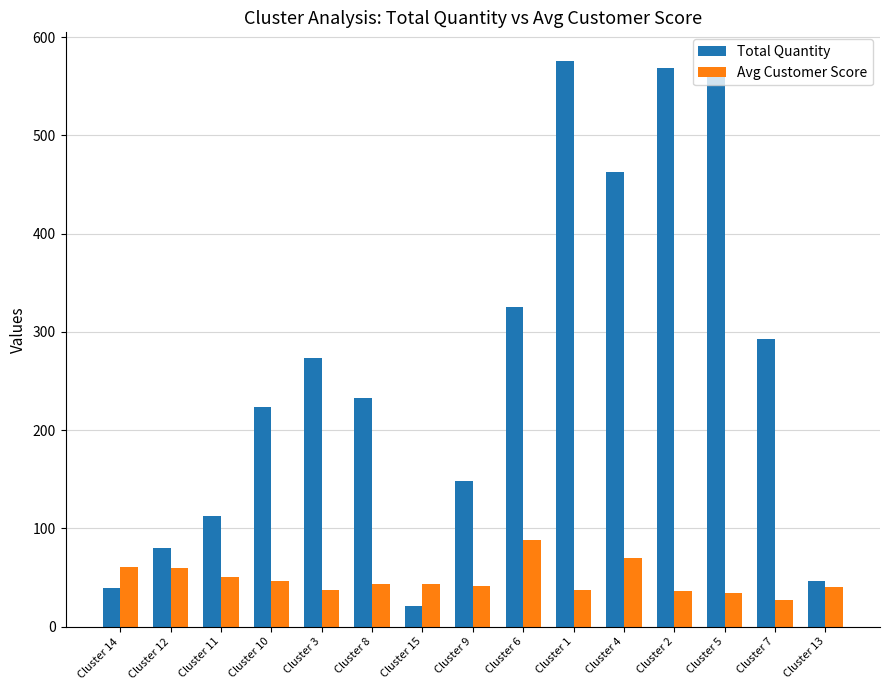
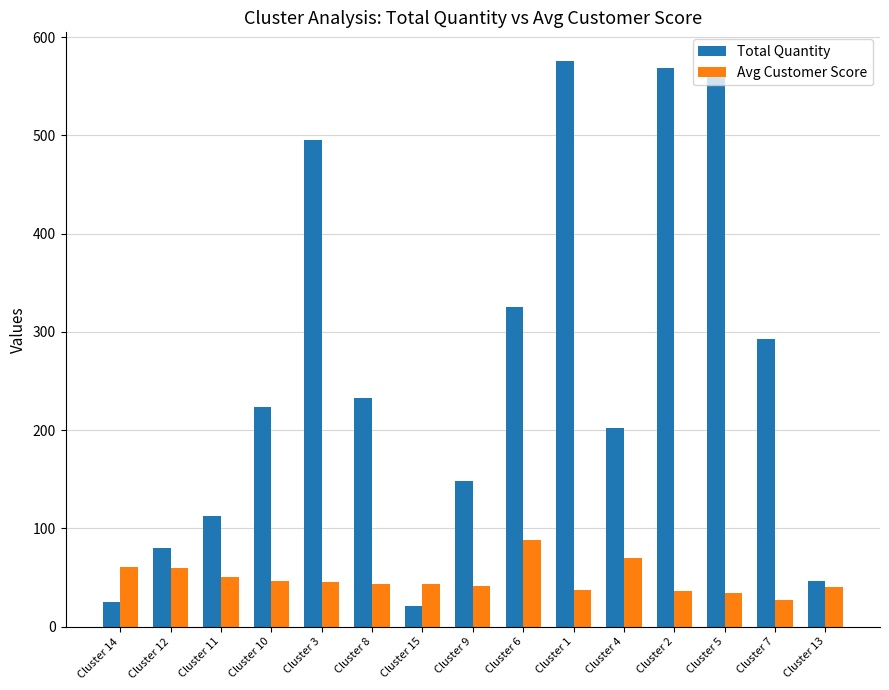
  {
    "Total Quantity": {
-     "Cluster 14": 40,
+     "Cluster 14": 30,
      "Cluster 12": 80,
      "Cluster 11": 110,
      "Cluster 10": 220,
-     "Cluster 3": 270,
+     "Cluster 3": 500,
      "Cluster 8": 230,
      "Cluster 15": 20,
      "Cluster 9": 150,
      "Cluster 6": 330,
      "Cluster 1": 580,
-     "Cluster 4": 460,
+     "Cluster 4": 200,
      "Cluster 2": 570,
      "Cluster 7": 290,
      "Cluster 13": 50
    },
    "Avg Customer Score": {
      "Cluster 14": 60,
      "Cluster 12": 60,
      "Cluster 11": 50,
      "Cluster 10": 50,
-     "Cluster 3": 40,
+     "Cluster 3": 50,
      "Cluster 8": 40,
      "Cluster 15": 40,
      "Cluster 9": 40,
      "Cluster 6": 90,
      "Cluster 1": 40,
      "Cluster 4": 70,
      "Cluster 2": 40,
      "Cluster 5": 30,
      "Cluster 7": 30,
      "Cluster 13": 40
    }
  }
